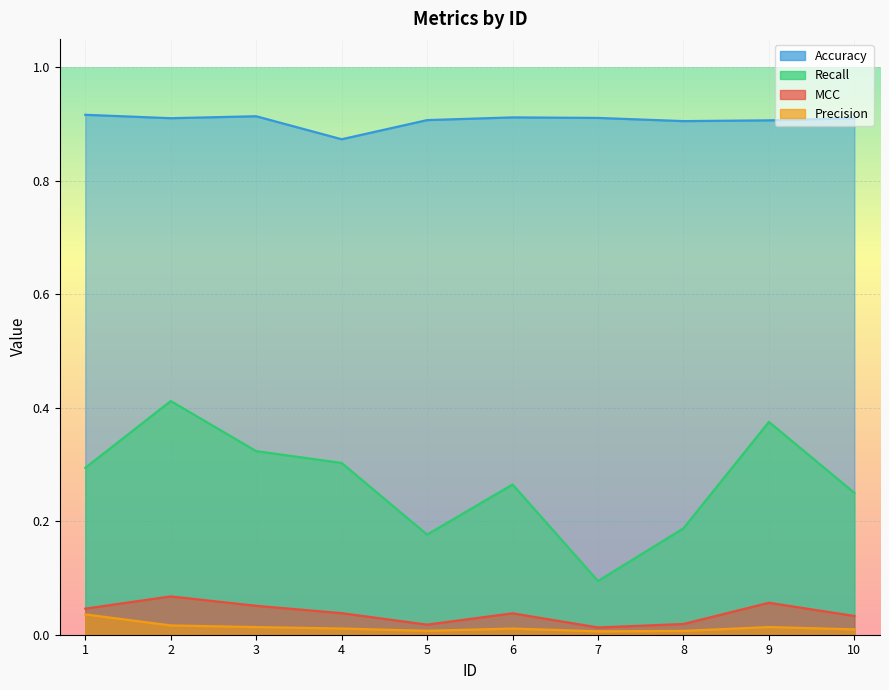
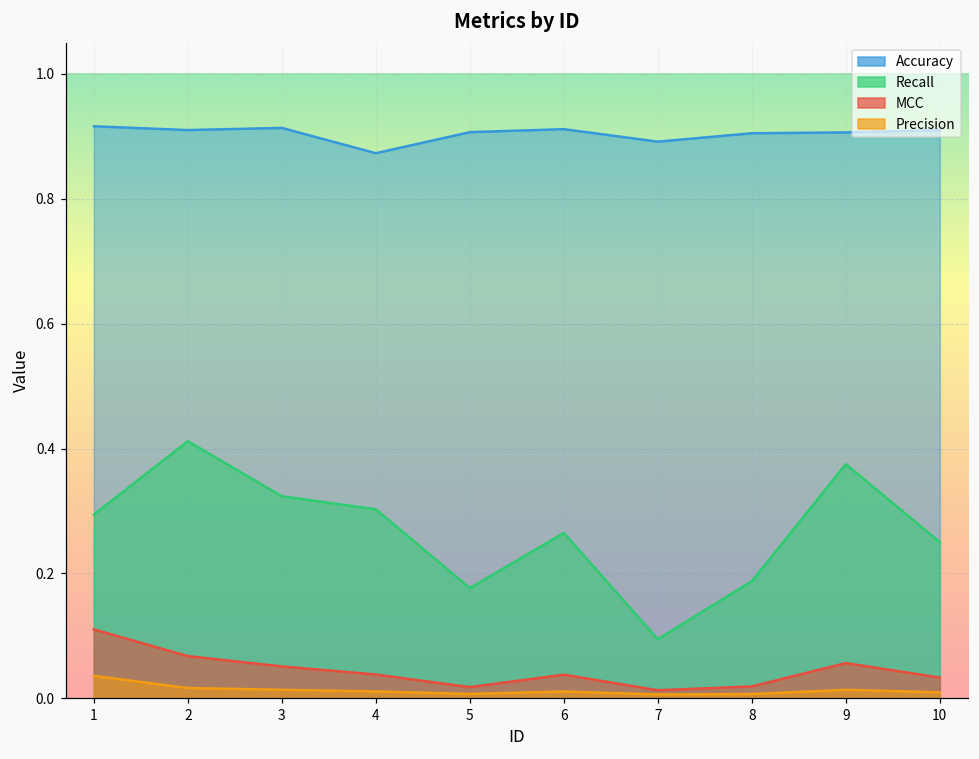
  {
    "Accuracy": {
      "1": 0.92,
      "2": 0.91,
      "3": 0.91,
      "4": 0.87,
      "5": 0.91,
      "6": 0.91,
-     "7": 0.91,
+     "7": 0.89,
      "8": 0.91,
      "9": 0.91
    },
    "Recall": {
      "1": 0.29,
      "2": 0.41,
      "3": 0.32,
      "4": 0.30,
      "5": 0.18,
      "6": 0.26,
      "7": 0.09,
      "8": 0.19,
      "9": 0.38,
      "10": 0.25
    },
    "MCC": {
-     "1": 0.05,
+     "1": 0.11,
      "2": 0.07,
      "3": 0.05,
      "4": 0.04,
      "5": 0.02,
      "6": 0.04,
      "7": 0.01,
      "8": 0.02,
      "9": 0.06,
      "10": 0.03
    },
    "Precision": {
      "1": 0.04,
      "2": 0.02,
      "3": 0.01,
      "4": 0.01,
      "5": 0.01,
      "6": 0.01,
      "7": 0.01,
      "8": 0.01,
      "9": 0.01,
      "10": 0.01
    }
  }
